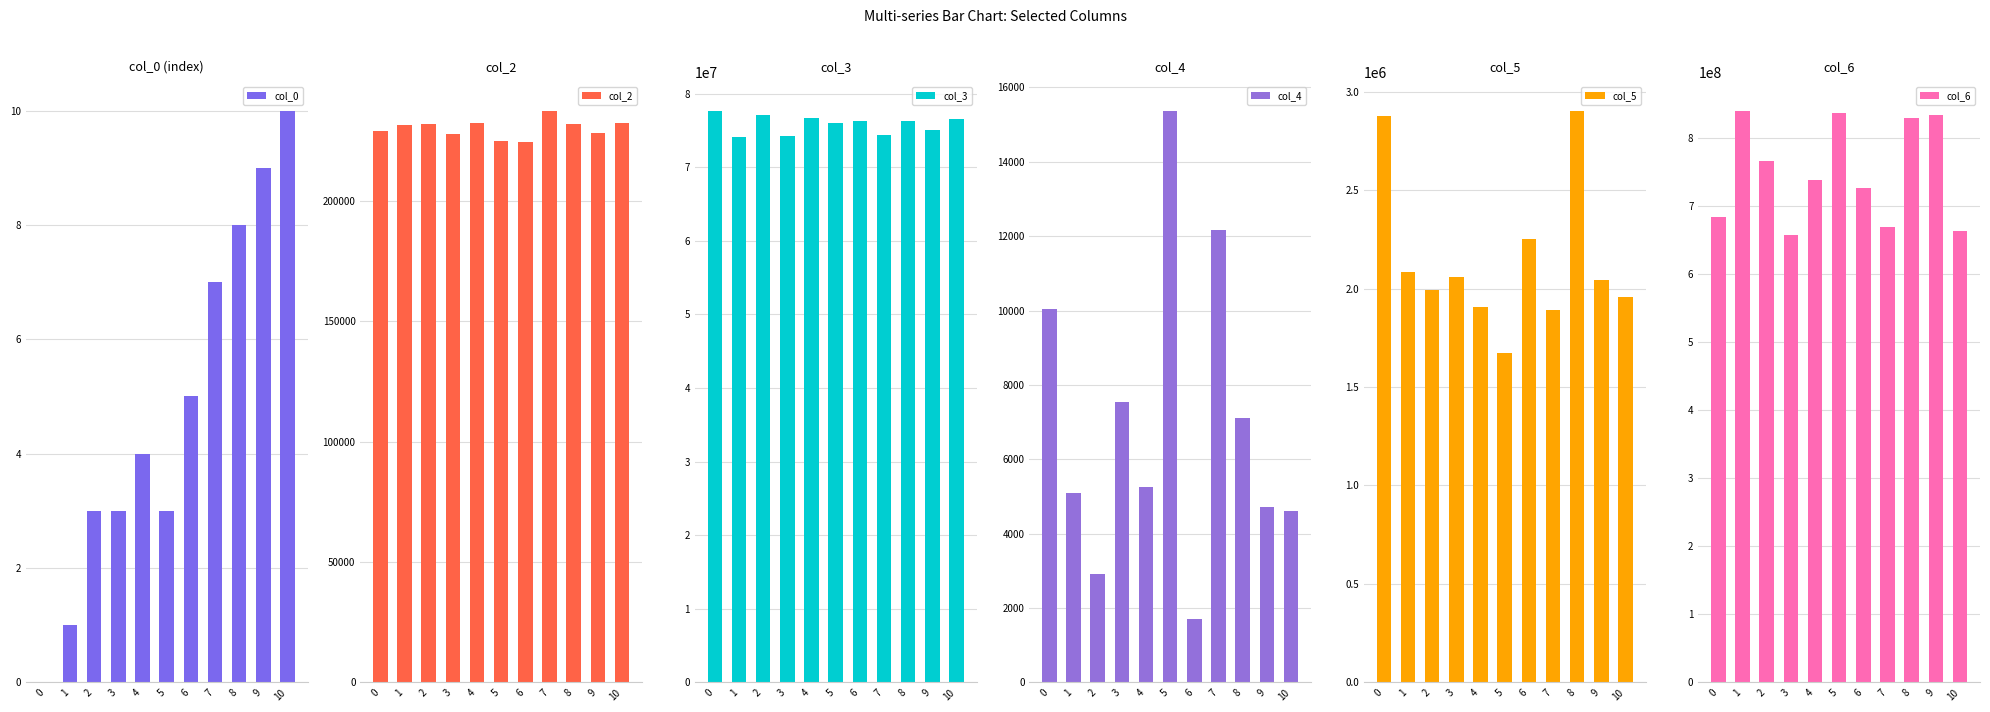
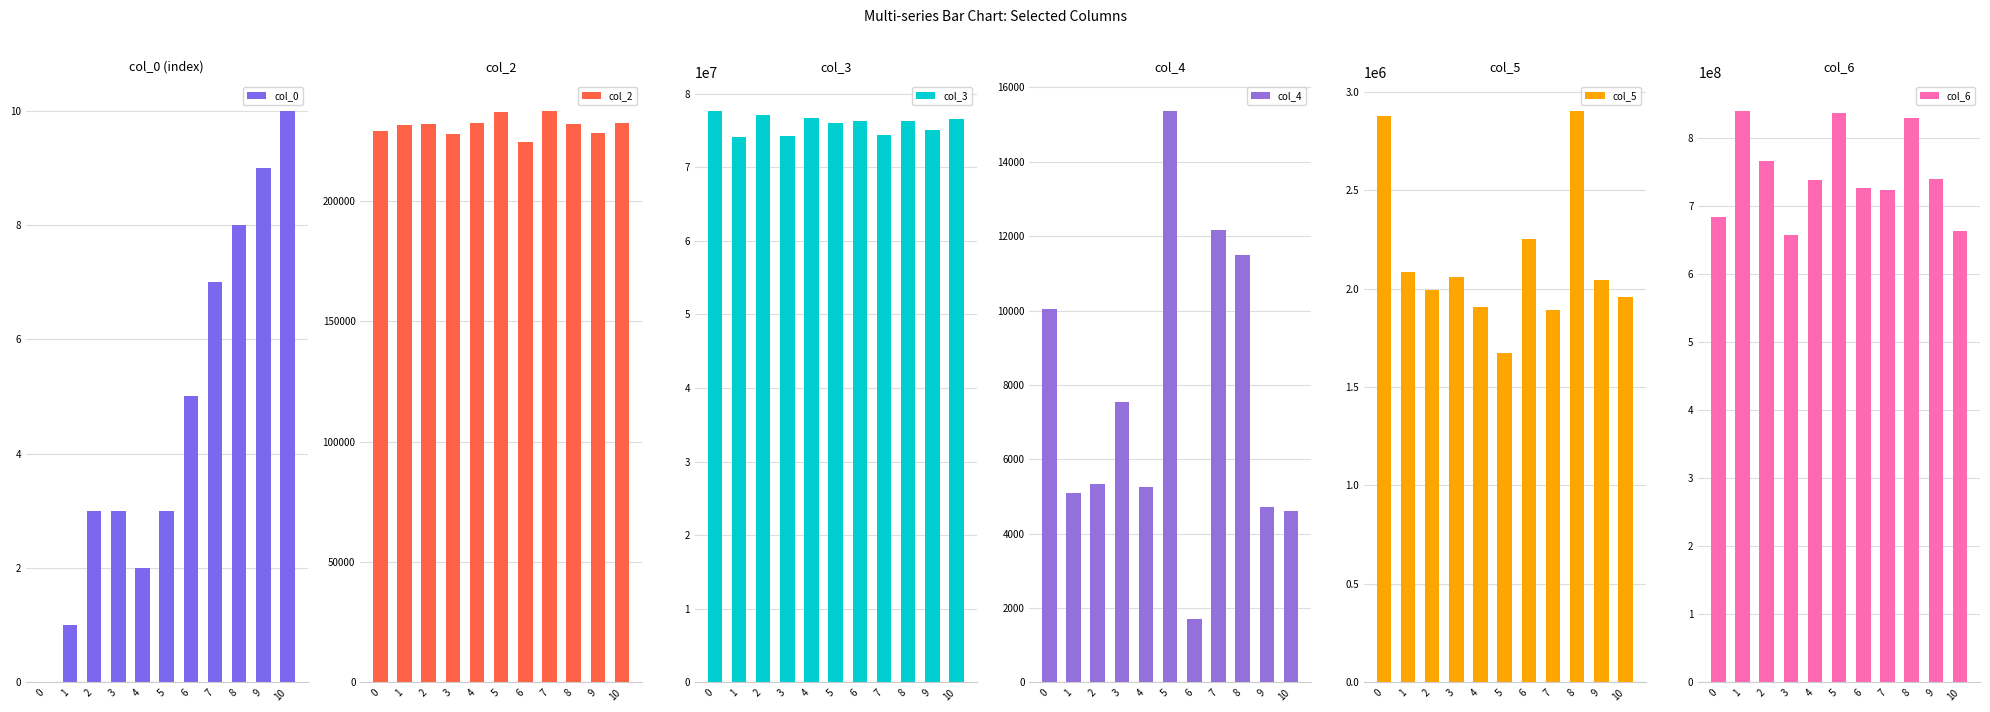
  {
    "col_0 (index)": {
      "0": 0,
      "1": 1,
      "2": 3,
      "3": 3,
-     "4": 4,
+     "4": 2,
      "5": 3,
      "6": 5,
      "7": 7,
      "8": 8,
      "9": 9,
      "10": 10
    },
    "col_2": {
      "0": 229000,
      "1": 232000,
      "2": 232000,
      "3": 228000,
      "4": 232000,
-     "5": 225000,
+     "5": 237000,
      "6": 225000,
      "7": 237000,
      "8": 232000,
      "9": 228000,
      "10": 232000
    },
    "col_3": {
      "0": 78000000,
      "1": 74000000,
      "2": 77000000,
      "3": 74000000,
      "4": 77000000,
      "5": 76000000,
      "6": 76000000,
      "7": 74000000,
      "8": 76000000,
      "9": 75000000,
      "10": 77000000
    },
    "col_4": {
      "0": 10000,
      "1": 5100,
-     "2": 2900,
+     "2": 5300,
      "3": 7500,
      "4": 5300,
      "5": 15400,
      "6": 1700,
      "7": 12200,
-     "8": 7100,
+     "8": 11500,
      "9": 4700,
      "10": 4600
    },
    "col_5": {
      "0": 2880000,
      "1": 2090000,
      "2": 1990000,
      "3": 2060000,
      "4": 1900000,
      "5": 1670000,
      "6": 2250000,
      "7": 1890000,
      "8": 2900000,
      "9": 2040000,
      "10": 1960000
    },
    "col_6": {
      "0": 680000000,
      "1": 840000000,
      "2": 770000000,
      "3": 660000000,
      "4": 740000000,
      "5": 840000000,
      "6": 730000000,
-     "7": 670000000,
+     "7": 720000000,
      "8": 830000000,
-     "9": 830000000,
+     "9": 740000000,
      "10": 660000000
    }
  }
